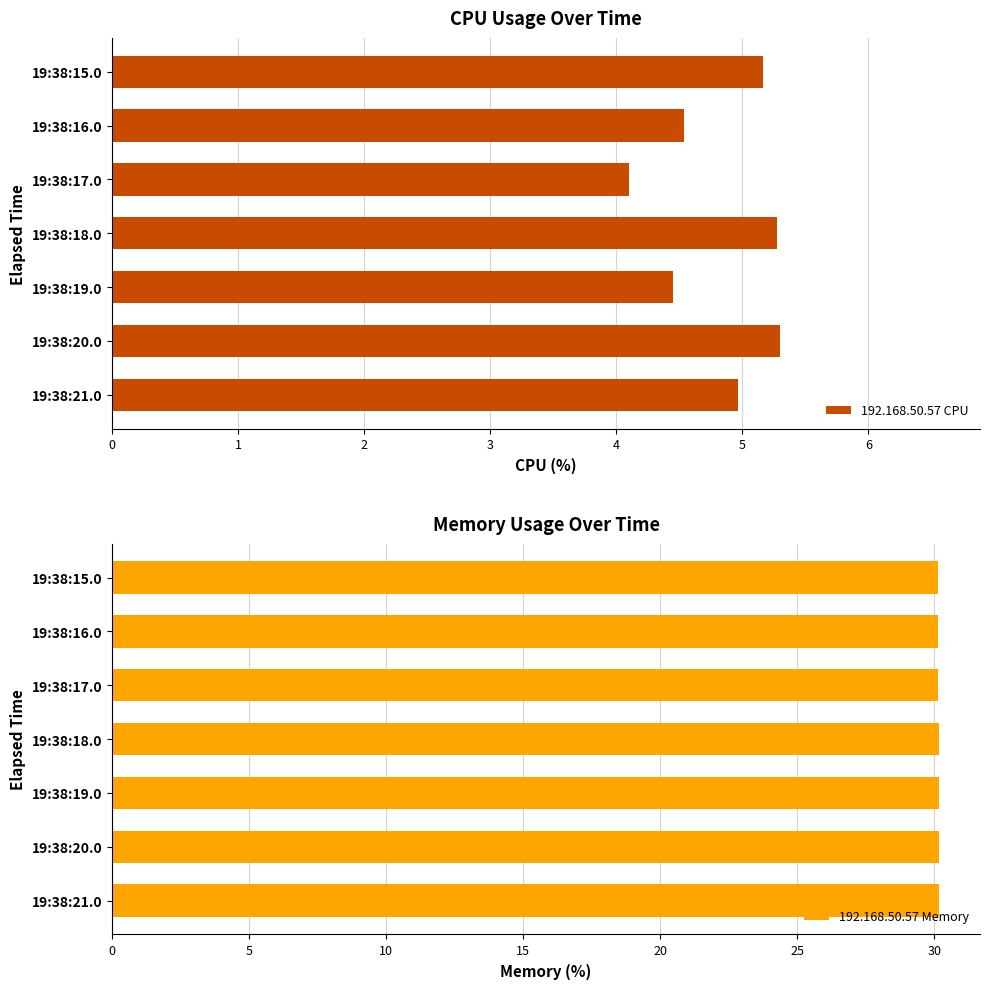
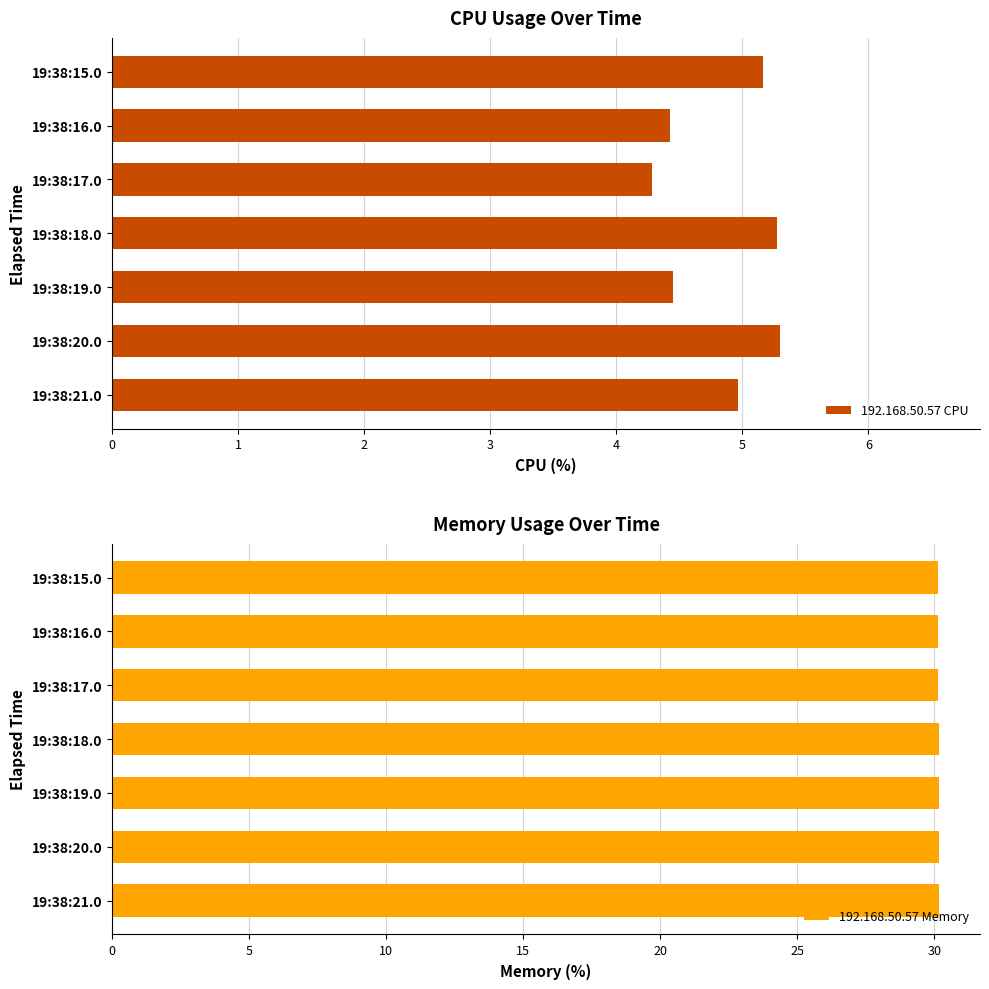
  {
    "CPU Usage Over Time": {
      "19:38:15.0": 5.17,
-     "19:38:16.0": 4.53,
-     "19:38:17.0": 4.10,
+     "19:38:16.0": 4.43,
+     "19:38:17.0": 4.28,
      "19:38:18.0": 5.28,
      "19:38:19.0": 4.45,
      "19:38:20.0": 5.30,
      "19:38:21.0": 4.97
    },
    "Memory Usage Over Time": {
      "19:38:15.0": 30.1,
      "19:38:16.0": 30.1,
      "19:38:17.0": 30.1,
      "19:38:18.0": 30.2,
      "19:38:19.0": 30.2,
      "19:38:20.0": 30.2,
      "19:38:21.0": 30.2
    }
  }
